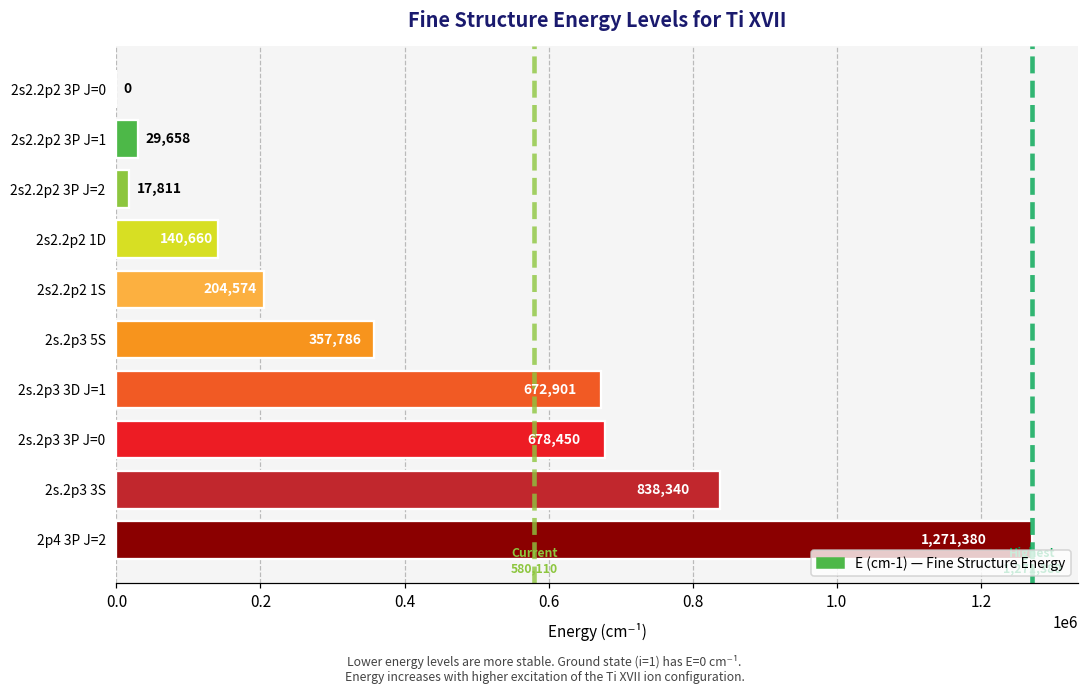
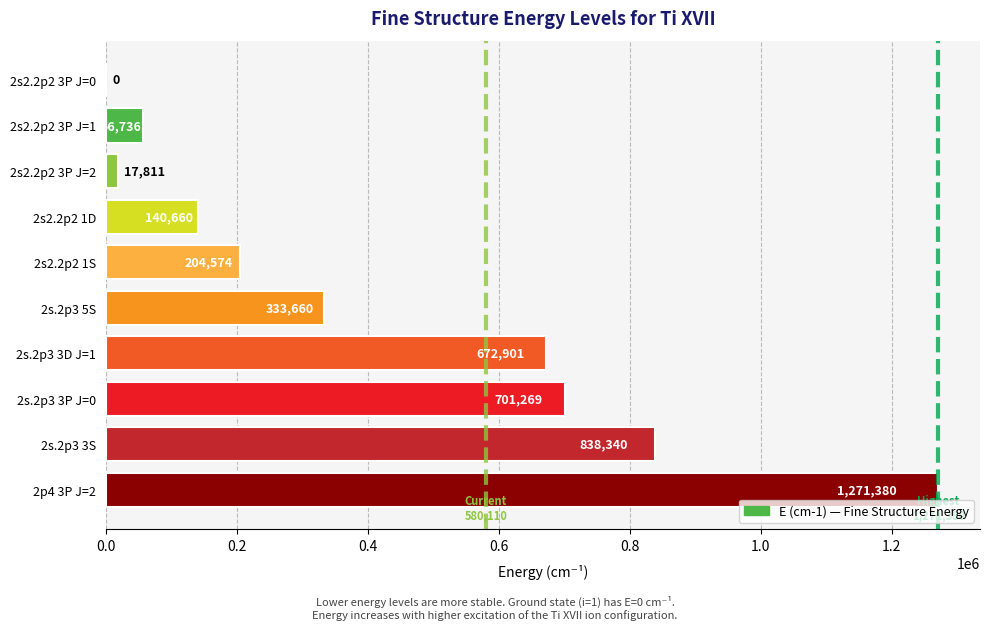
  {
    "2s2.2p2 3P J=0": "0",
-   "2s2.2p2 3P J=1": "29,658",
+   "2s2.2p2 3P J=1": "56,736",
    "2s2.2p2 3P J=2": "17,811",
    "2s2.2p2 1D": "140,660",
    "2s2.2p2 1S": "204,574",
-   "2s.2p3 5S": "357,786",
+   "2s.2p3 5S": "333,660",
    "2s.2p3 3D J=1": "672,901",
-   "2s.2p3 3P J=0": "678,450",
+   "2s.2p3 3P J=0": "701,269",
    "2s.2p3 3S": "838,340",
    "2p4 3P J=2": "1,271,380"
  }
